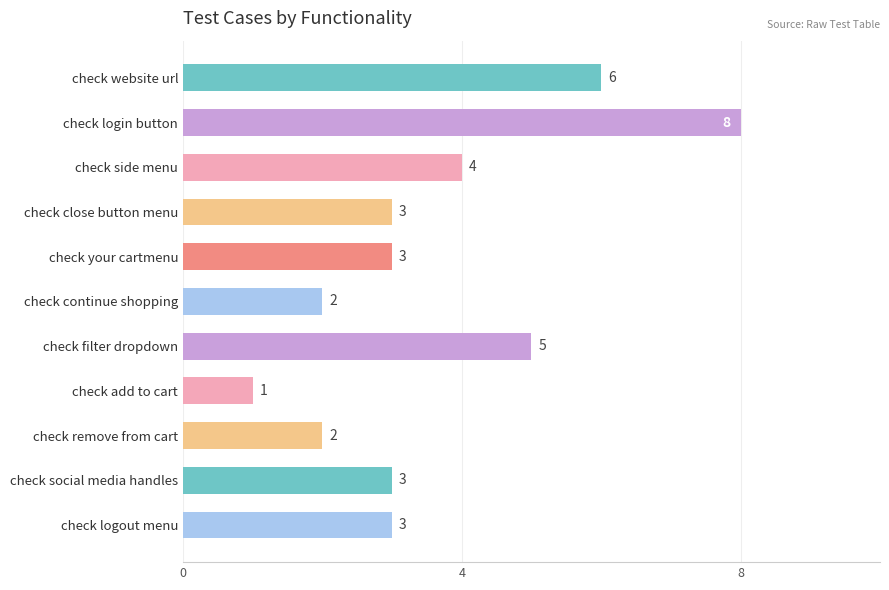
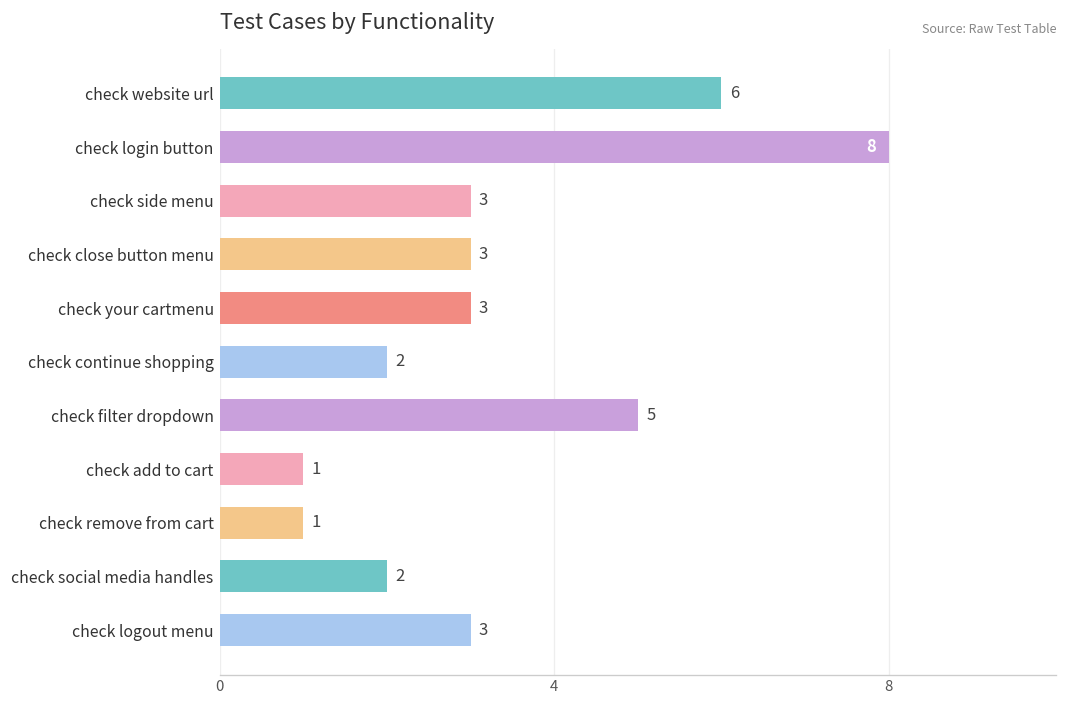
  {
    "check website url": 6,
    "check login button": 8,
-   "check side menu": 4,
+   "check side menu": 3,
    "check close button menu": 3,
    "check your cartmenu": 3,
    "check continue shopping": 2,
    "check filter dropdown": 5,
    "check add to cart": 1,
-   "check remove from cart": 2,
-   "check social media handles": 3,
+   "check remove from cart": 1,
+   "check social media handles": 2,
    "check logout menu": 3
  }
